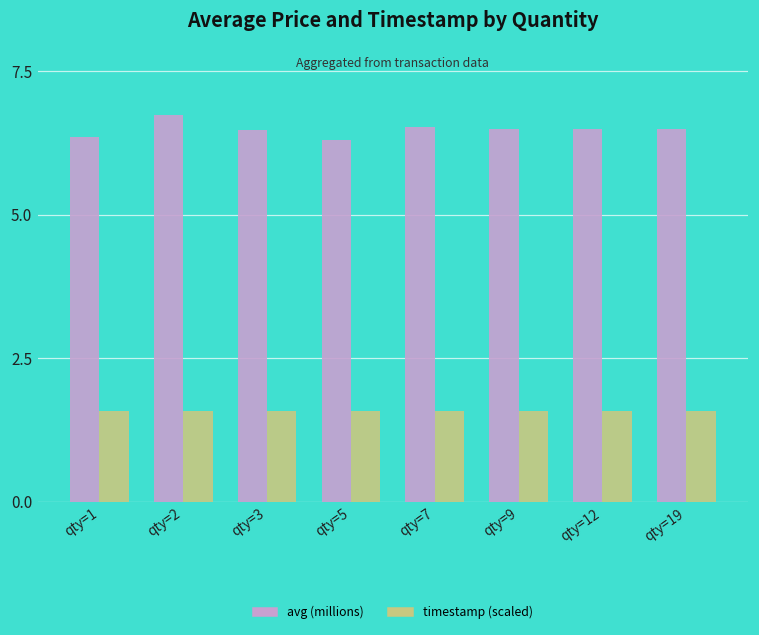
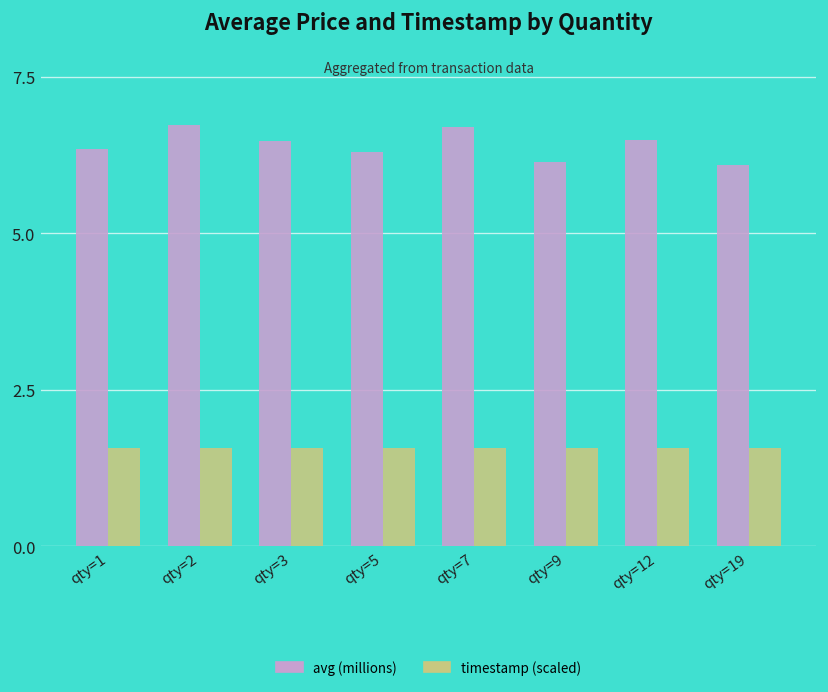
  {
    "avg (millions)": {
      "qty=1": 6.4,
      "qty=2": 6.7,
      "qty=3": 6.5,
      "qty=5": 6.3,
-     "qty=7": 6.5,
-     "qty=9": 6.5,
+     "qty=7": 6.7,
+     "qty=9": 6.1,
      "qty=12": 6.5,
-     "qty=19": 6.5
+     "qty=19": 6.1
    },
    "timestamp (scaled)": {
      "qty=1": 1.6,
      "qty=2": 1.6,
      "qty=3": 1.6,
      "qty=5": 1.6,
      "qty=7": 1.6,
      "qty=9": 1.6,
      "qty=12": 1.6,
      "qty=19": 1.6
    }
  }
